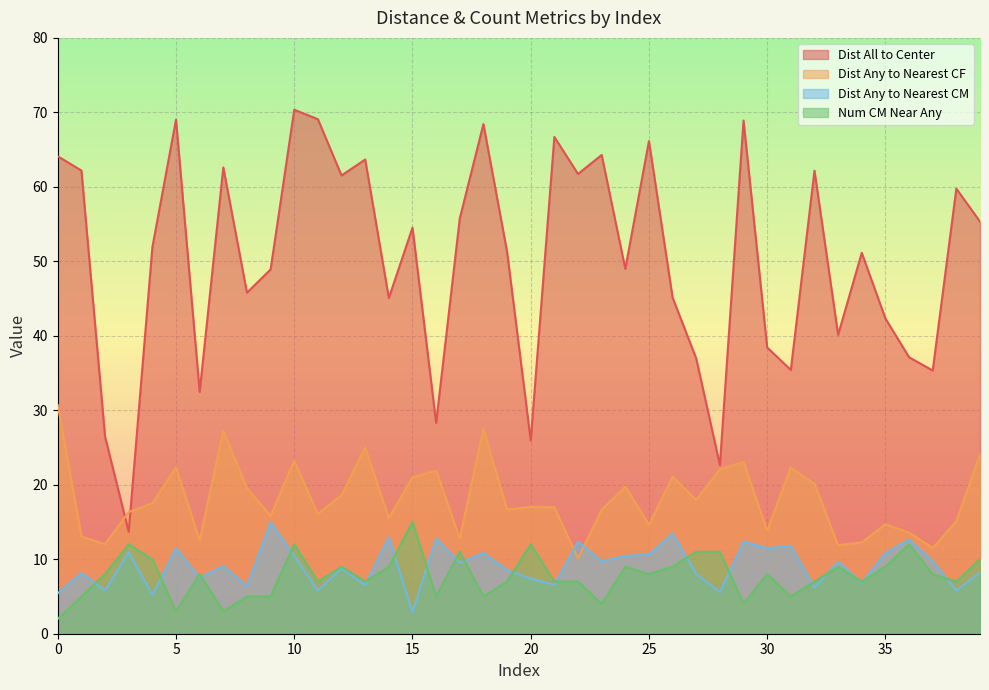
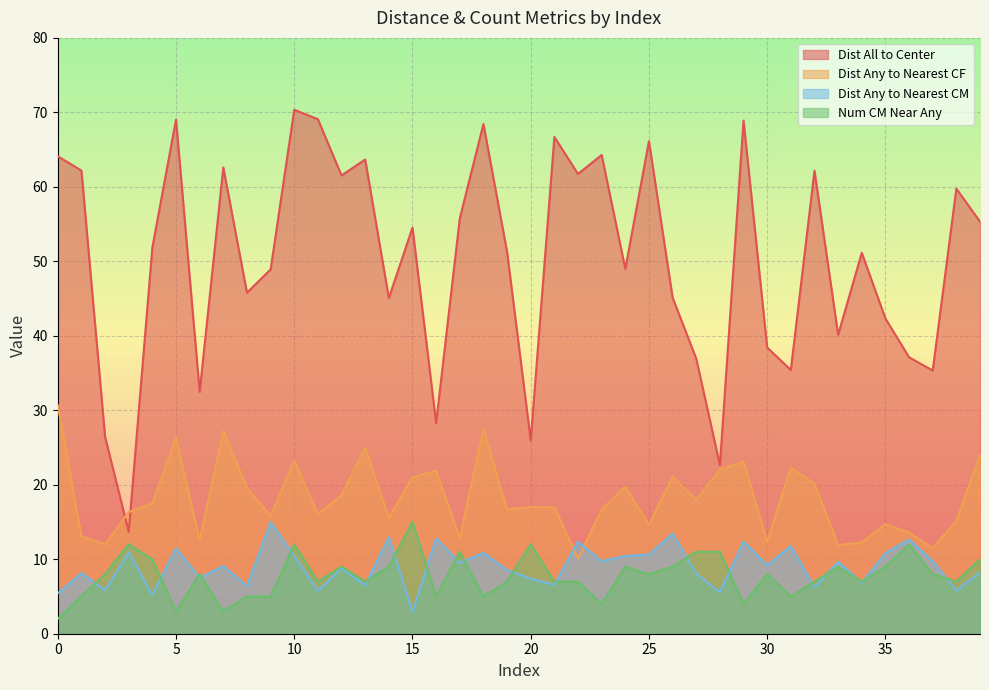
  {
    "Dist All to Center": {
      "0": 64,
      "5": 69,
      "10": 70,
      "15": 55,
      "20": 26,
      "25": 66,
      "30": 38,
      "35": 42
    },
    "Dist Any to Nearest CF": {
      "0": 31,
-     "5": 22,
+     "5": 26,
      "10": 23,
      "15": 21,
      "20": 17,
      "25": 15,
-     "30": 14,
+     "30": 12,
      "35": 15
    },
    "Dist Any to Nearest CM": {
      "0": 5,
      "5": 11,
      "10": 10,
      "15": 3,
      "20": 7,
      "25": 11,
-     "30": 12,
+     "30": 9,
      "35": 11
    },
    "Num CM Near Any": {
      "0": 2,
      "5": 3,
      "10": 12,
      "15": 15,
      "20": 12,
      "25": 8,
      "30": 8,
      "35": 9
    }
  }
